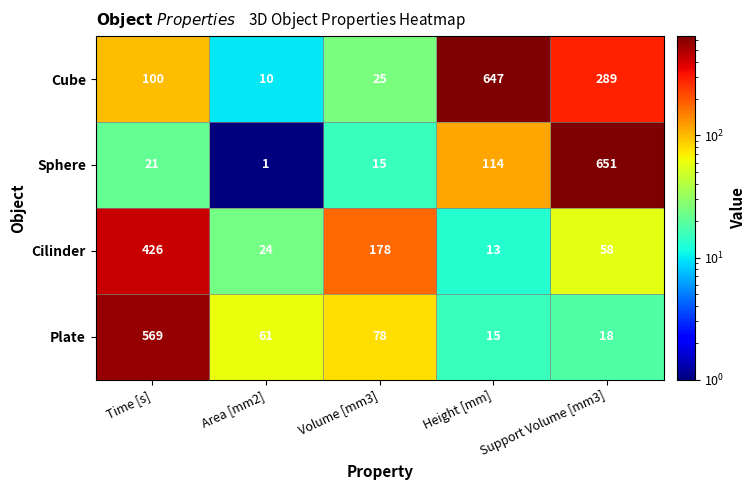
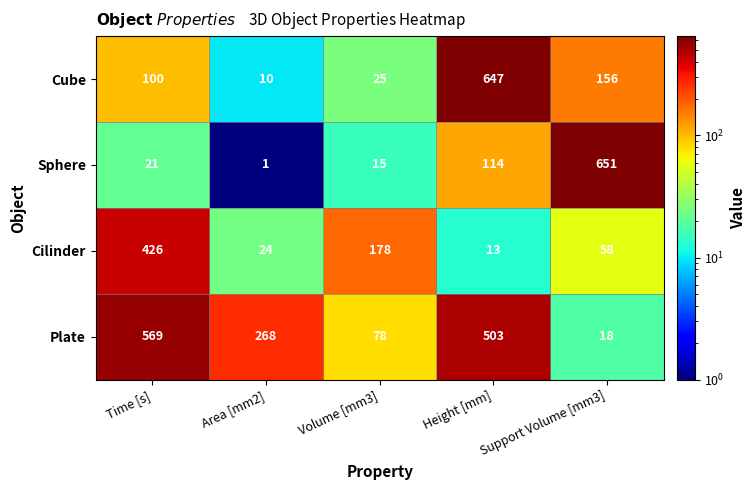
  {
    "Cube": {
      "Time [s]": 100,
      "Area [mm2]": 10,
      "Volume [mm3]": 25,
      "Height [mm]": 647,
-     "Support Volume [mm3]": 289
+     "Support Volume [mm3]": 156
    },
    "Sphere": {
      "Time [s]": 21,
      "Area [mm2]": 1,
      "Volume [mm3]": 15,
      "Height [mm]": 114,
      "Support Volume [mm3]": 651
    },
    "Cilinder": {
      "Time [s]": 426,
      "Area [mm2]": 24,
      "Volume [mm3]": 178,
      "Height [mm]": 13,
      "Support Volume [mm3]": 58
    },
    "Plate": {
      "Time [s]": 569,
-     "Area [mm2]": 61,
+     "Area [mm2]": 268,
      "Volume [mm3]": 78,
-     "Height [mm]": 15,
+     "Height [mm]": 503,
      "Support Volume [mm3]": 18
    }
  }
